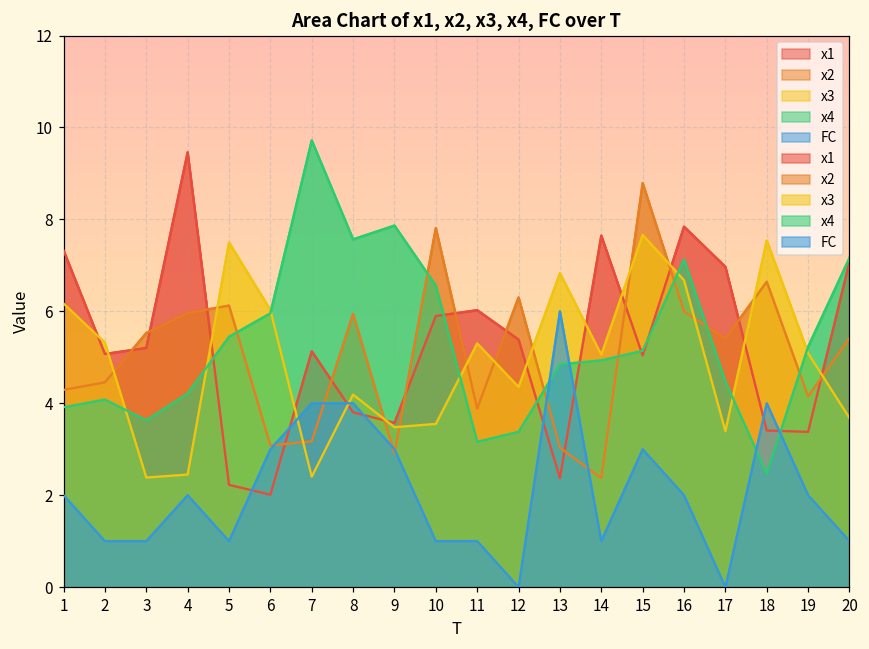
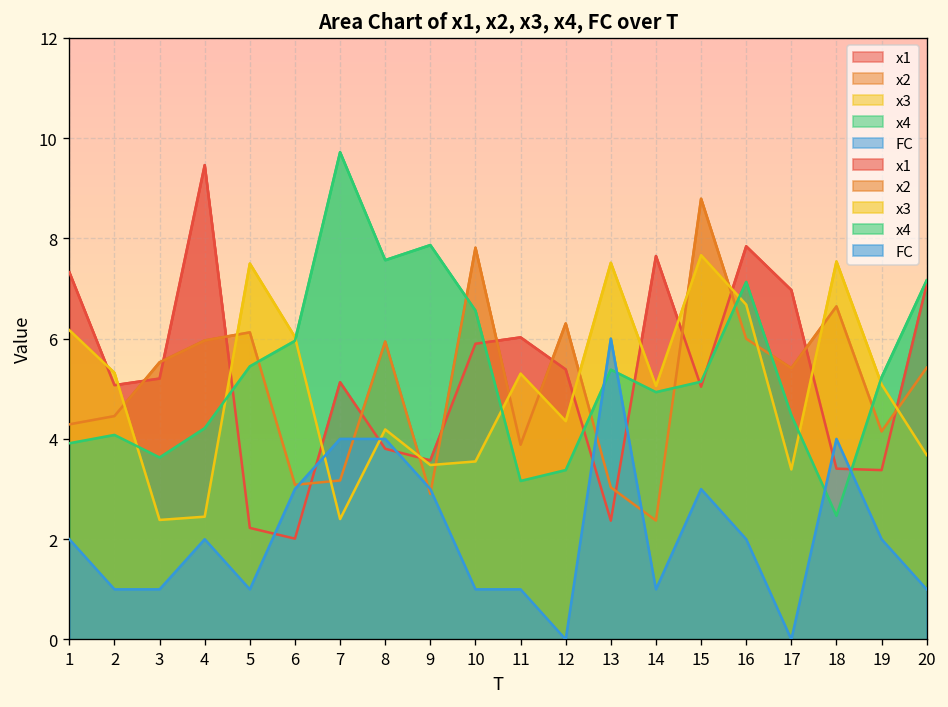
  {
    "x3": {
      "1": 6.2,
      "2": 5.3,
      "3": 2.4,
      "4": 2.4,
      "5": 7.5,
      "6": 6.0,
      "7": 2.4,
      "8": 4.2,
      "9": 3.5,
      "10": 3.6,
      "11": 5.3,
      "12": 4.4,
-     "13": 6.8,
+     "13": 7.5,
      "14": 5.1,
      "15": 7.7,
      "16": 6.7,
      "17": 3.4,
      "18": 7.5,
      "19": 5.1,
      "20": 3.7
    },
    "x4": {
      "1": 3.9,
      "2": 4.1,
      "3": 3.6,
      "4": 4.2,
      "5": 5.4,
      "6": 6.0,
      "7": 9.7,
      "8": 7.6,
      "9": 7.9,
      "10": 6.6,
      "11": 3.2,
      "12": 3.4,
-     "13": 4.8,
+     "13": 5.4,
      "14": 4.9,
      "15": 5.1,
      "16": 7.1,
      "17": 4.5,
      "18": 2.5,
      "19": 5.2,
      "20": 7.2
    },
    "FC": {
      "1": 2.0,
      "2": 1.0,
      "3": 1.0,
      "4": 2.0,
      "5": 1.0,
      "6": 3.0,
      "7": 4.0,
      "8": 4.0,
      "9": 3.0,
      "10": 1.0,
      "11": 1.0,
      "12": 0.0,
      "13": 6.0,
      "14": 1.0,
      "15": 3.0,
      "16": 2.0,
      "17": 0.0,
      "18": 4.0,
      "19": 2.0,
      "20": 1.0
    }
  }
